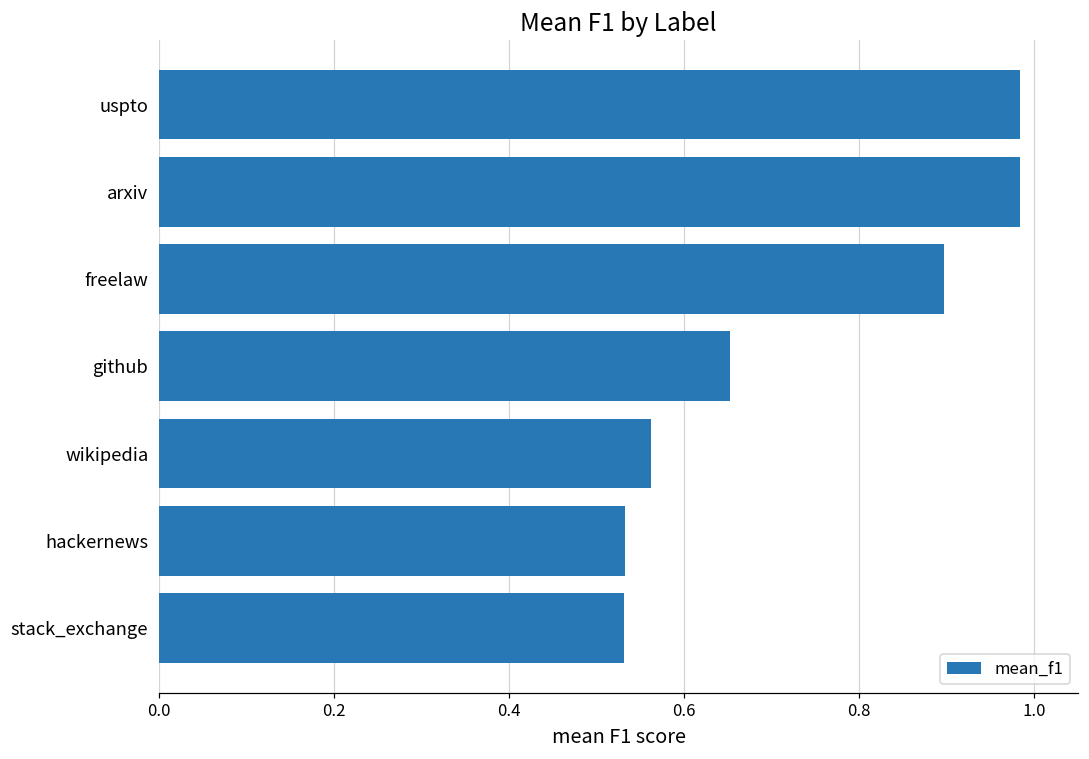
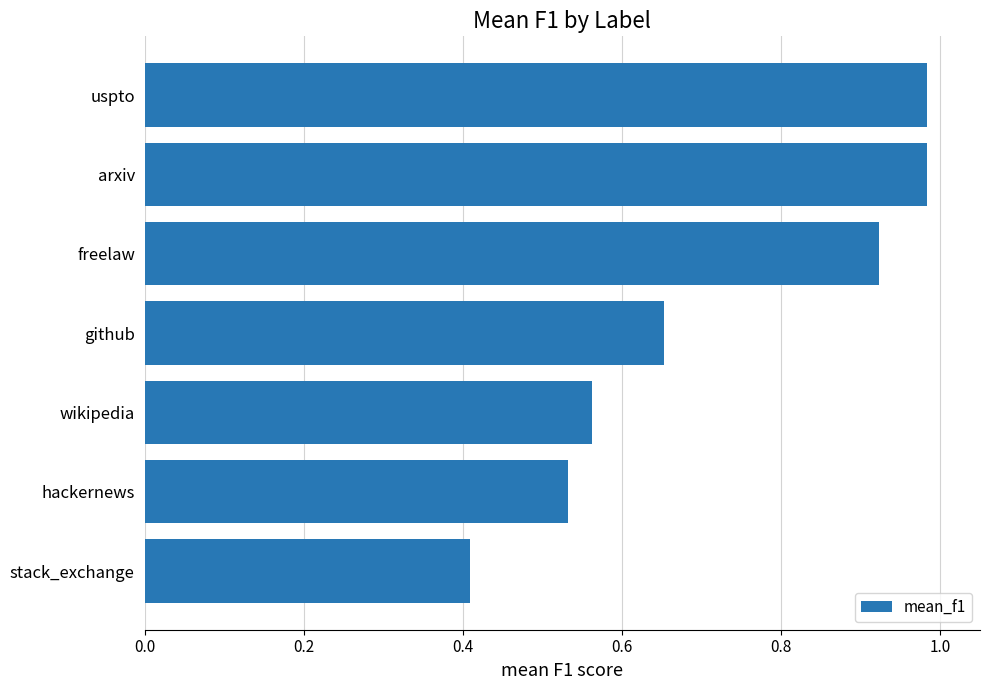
  {
    "uspto": 0.98,
    "arxiv": 0.98,
-   "freelaw": 0.90,
+   "freelaw": 0.92,
    "github": 0.65,
    "wikipedia": 0.56,
    "hackernews": 0.53,
-   "stack_exchange": 0.53
+   "stack_exchange": 0.41
  }
